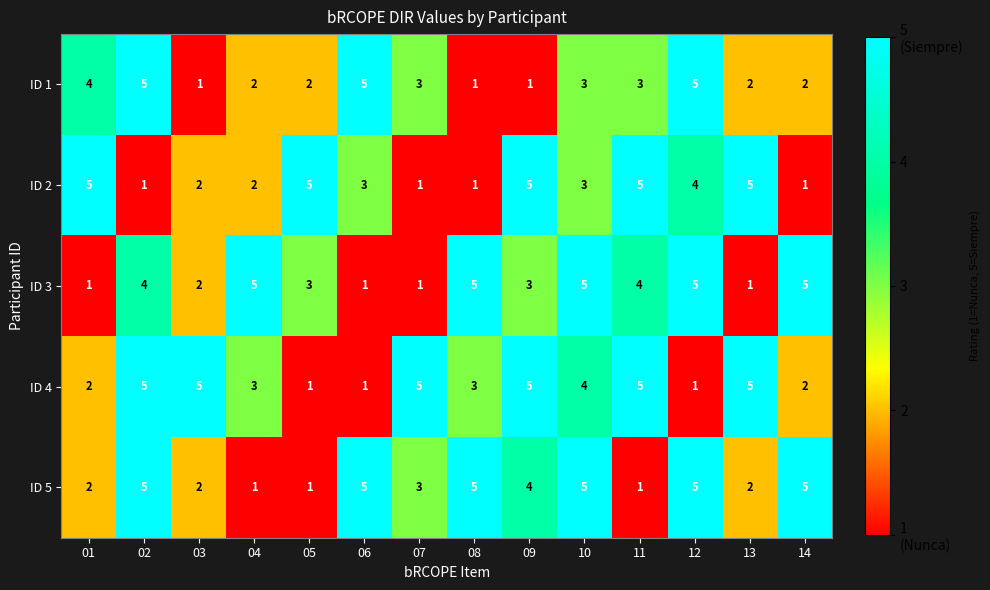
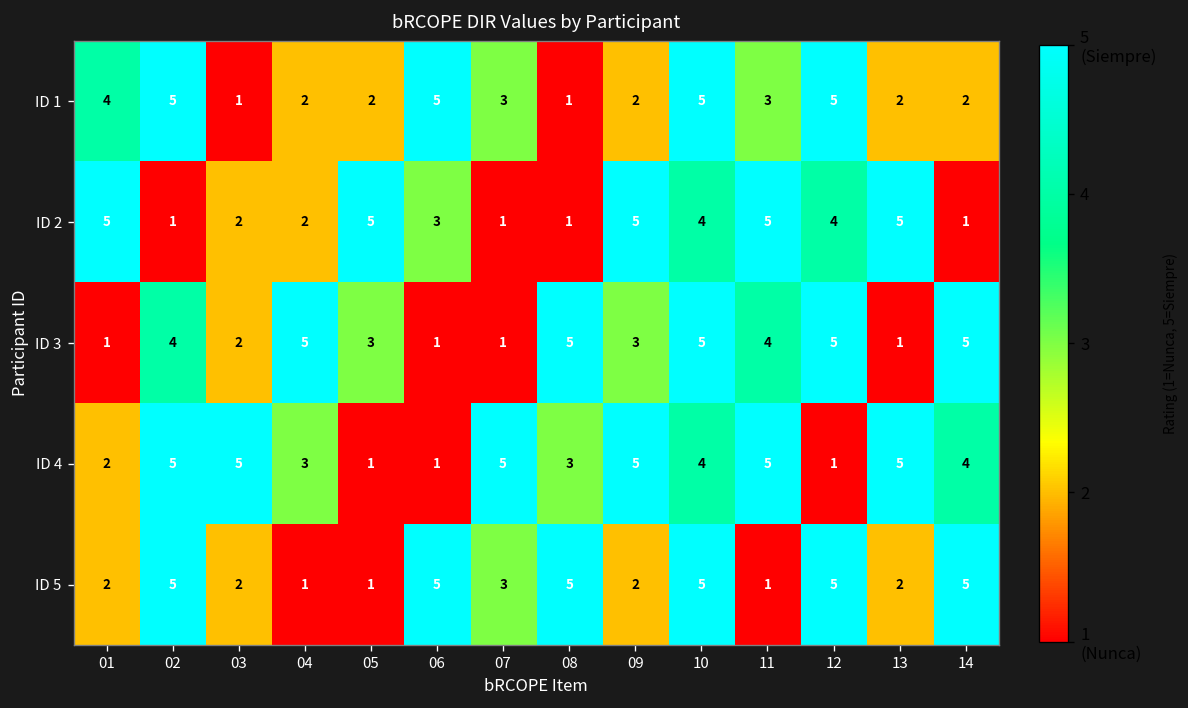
  {
    "ID 1": {
      "01": 4,
      "02": 5,
      "03": 1,
      "04": 2,
      "05": 2,
      "06": 5,
      "07": 3,
      "08": 1,
-     "09": 1,
-     "10": 3,
+     "09": 2,
+     "10": 5,
      "11": 3,
      "12": 5,
      "13": 2,
      "14": 2
    },
    "ID 2": {
      "01": 5,
      "02": 1,
      "03": 2,
      "04": 2,
      "05": 5,
      "06": 3,
      "07": 1,
      "08": 1,
      "09": 5,
-     "10": 3,
+     "10": 4,
      "11": 5,
      "12": 4,
      "13": 5,
      "14": 1
    },
    "ID 3": {
      "01": 1,
      "02": 4,
      "03": 2,
      "04": 5,
      "05": 3,
      "06": 1,
      "07": 1,
      "08": 5,
      "09": 3,
      "10": 5,
      "11": 4,
      "12": 5,
      "13": 1,
      "14": 5
    },
    "ID 4": {
      "01": 2,
      "02": 5,
      "03": 5,
      "04": 3,
      "05": 1,
      "06": 1,
      "07": 5,
      "08": 3,
      "09": 5,
      "10": 4,
      "11": 5,
      "12": 1,
      "13": 5,
-     "14": 2
+     "14": 4
    },
    "ID 5": {
      "01": 2,
      "02": 5,
      "03": 2,
      "04": 1,
      "05": 1,
      "06": 5,
      "07": 3,
      "08": 5,
-     "09": 4,
+     "09": 2,
      "10": 5,
      "11": 1,
      "12": 5,
      "13": 2,
      "14": 5
    }
  }
